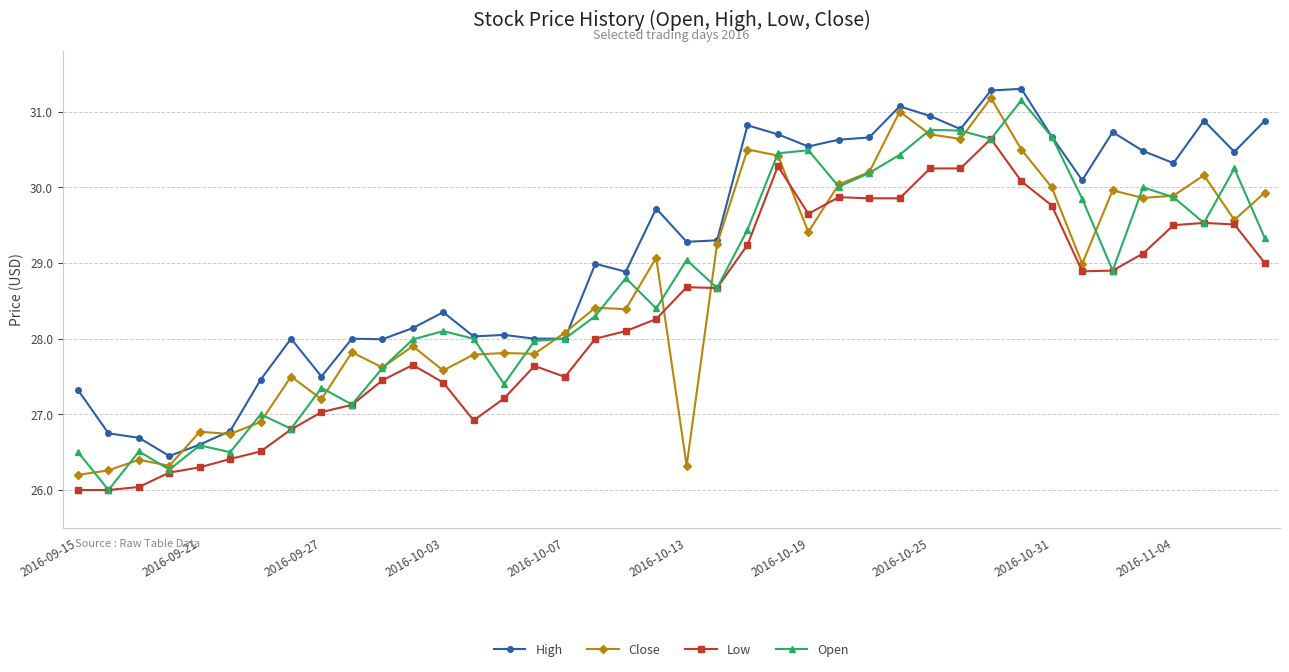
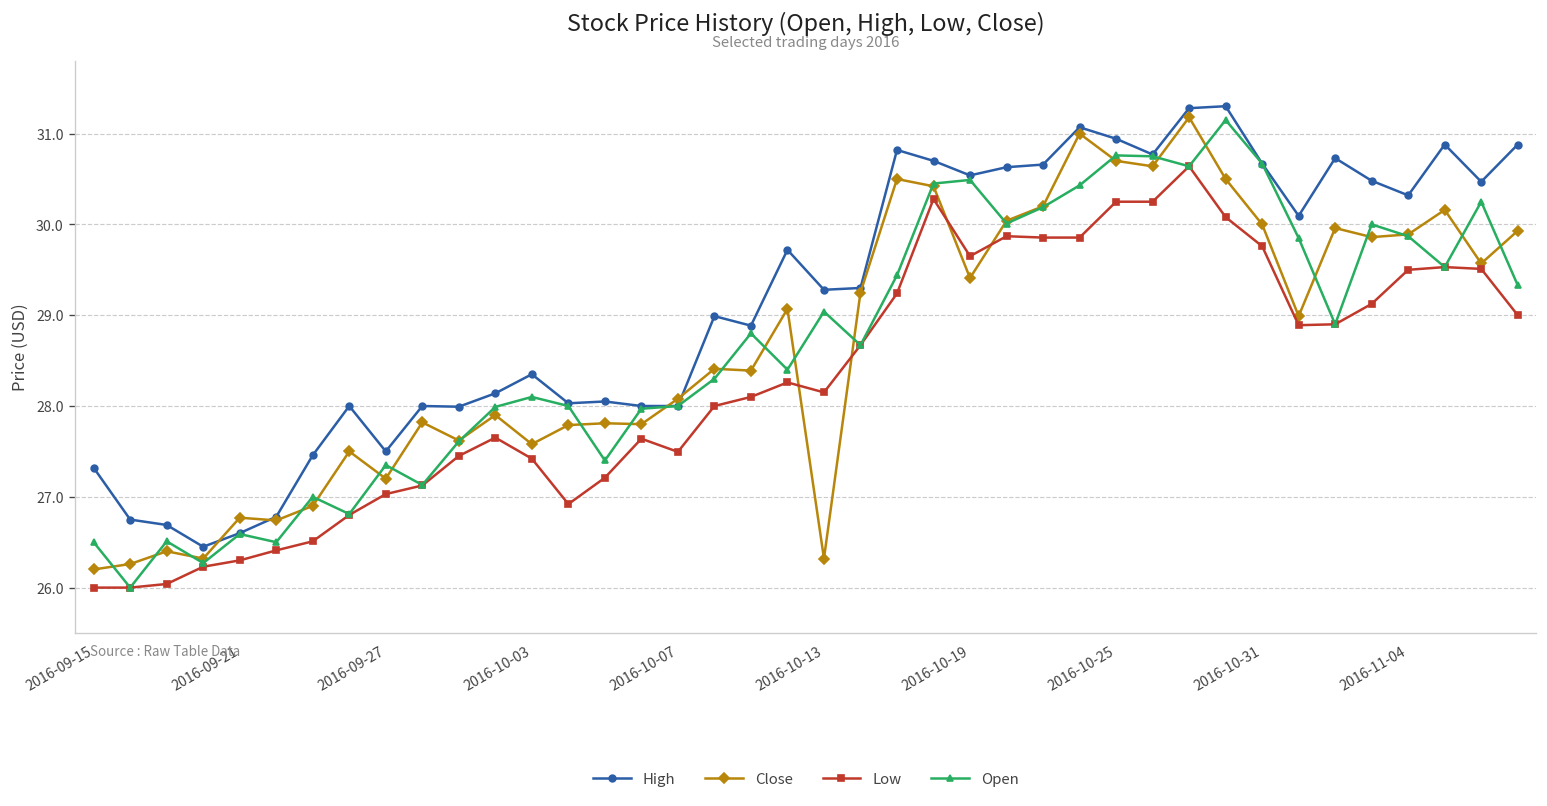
  {
    "High": {
      "2016-09-15": 27.3,
      "2016-09-27": 27.5,
      "2016-10-03": 28.4,
      "2016-10-13": 29.3,
      "2016-10-19": 30.5,
      "2016-10-25": 30.9,
      "2016-11-04": 30.3
    },
    "Close": {
      "2016-09-15": 26.2,
      "2016-09-21": 26.8,
      "2016-09-27": 27.2,
      "2016-10-03": 27.6,
      "2016-10-07": 28.1,
      "2016-10-13": 26.3,
      "2016-10-19": 29.4,
      "2016-10-25": 30.7,
      "2016-10-31": 30.0
    },
    "Low": {
      "2016-09-15": 26.0,
      "2016-09-21": 26.3,
      "2016-09-27": 27.0,
      "2016-10-03": 27.4,
      "2016-10-07": 27.5,
-     "2016-10-13": 28.7,
+     "2016-10-13": 28.2,
      "2016-10-19": 29.7,
      "2016-10-25": 30.3,
      "2016-10-31": 29.8,
      "2016-11-04": 29.5
    },
    "Open": {
      "2016-09-15": 26.5,
      "2016-09-27": 27.4,
      "2016-10-03": 28.1,
      "2016-10-13": 29.0,
      "2016-10-19": 30.5,
      "2016-10-25": 30.8
    }
  }
